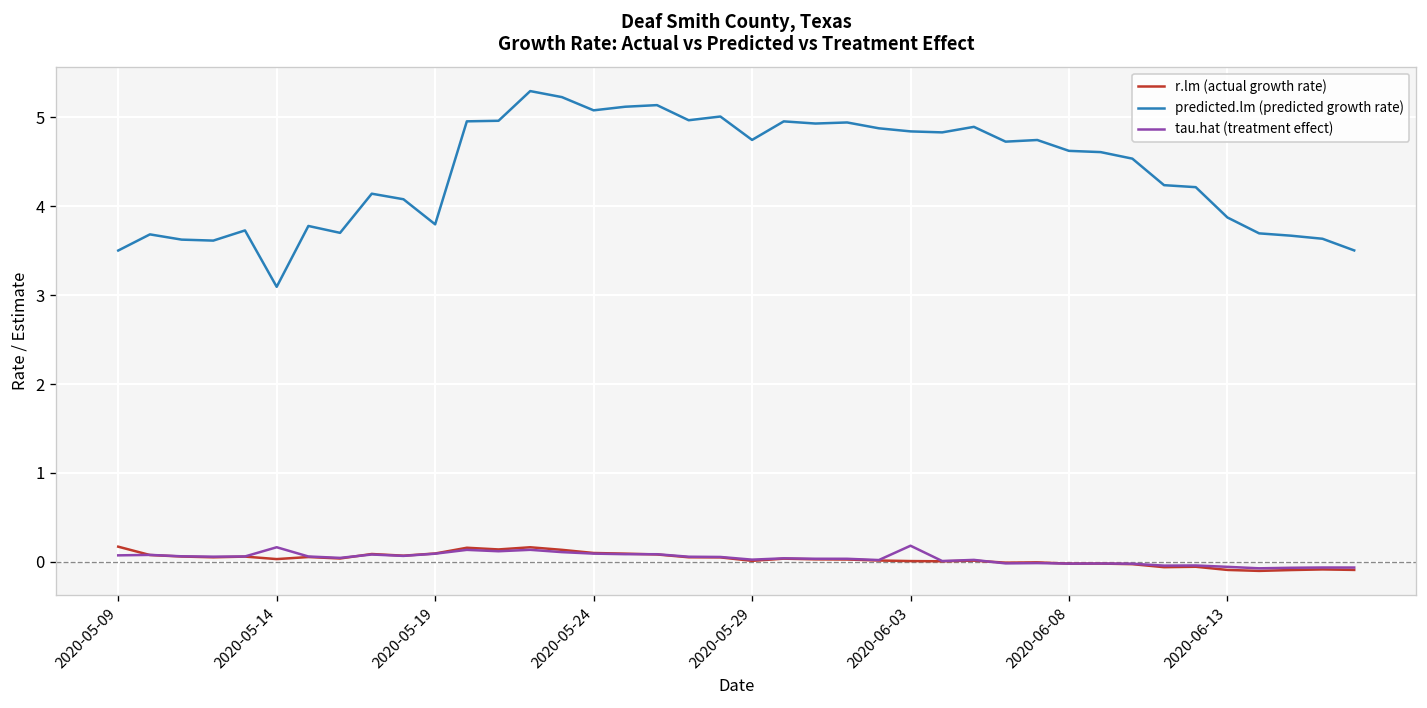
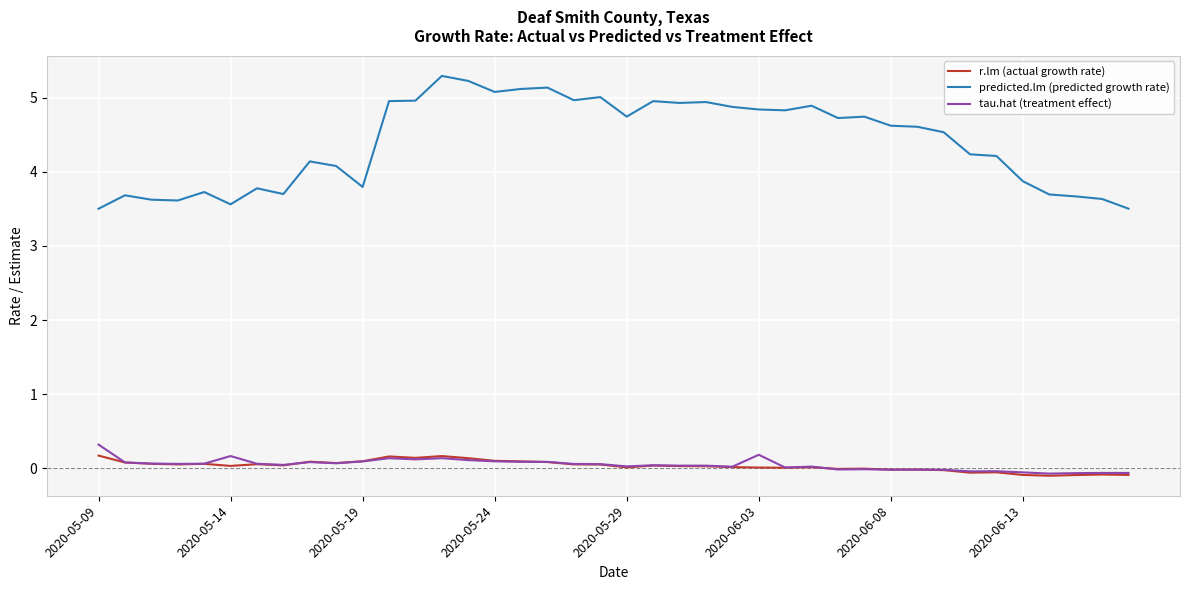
  {
    "r.lm (actual growth rate)": {
      "2020-05-09": 0.2,
      "2020-05-14": 0.0,
      "2020-06-03": 0.0
    },
    "predicted.lm (predicted growth rate)": {
      "2020-05-09": 3.5,
-     "2020-05-14": 3.1,
+     "2020-05-14": 3.6,
      "2020-05-19": 3.8,
      "2020-05-24": 5.1,
      "2020-05-29": 4.7,
      "2020-06-03": 4.8,
      "2020-06-08": 4.6,
      "2020-06-13": 3.9
    },
    "tau.hat (treatment effect)": {
-     "2020-05-09": 0.1,
+     "2020-05-09": 0.3,
      "2020-05-14": 0.2,
      "2020-06-03": 0.2
    }
  }
